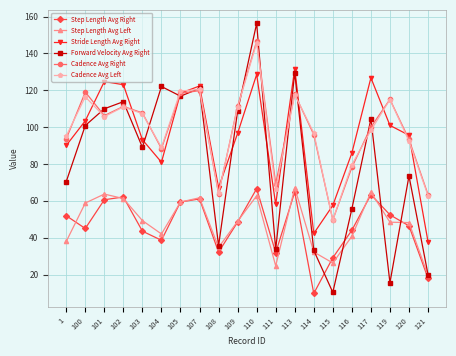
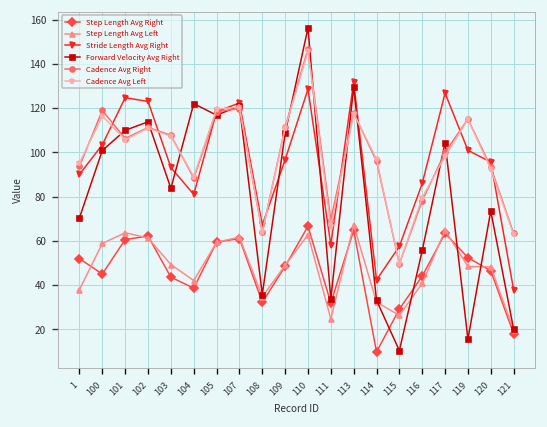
  {
    "Forward Velocity Avg Right": {
      "1": 70,
      "100": 101,
      "101": 110,
      "102": 114,
-     "103": 89,
+     "103": 84,
      "104": 122,
      "105": 117,
      "109": 109,
      "110": 156,
      "111": 34,
      "113": 130,
      "115": 10,
      "116": 56,
      "117": 104,
      "119": 16,
      "120": 74
    }
  }
